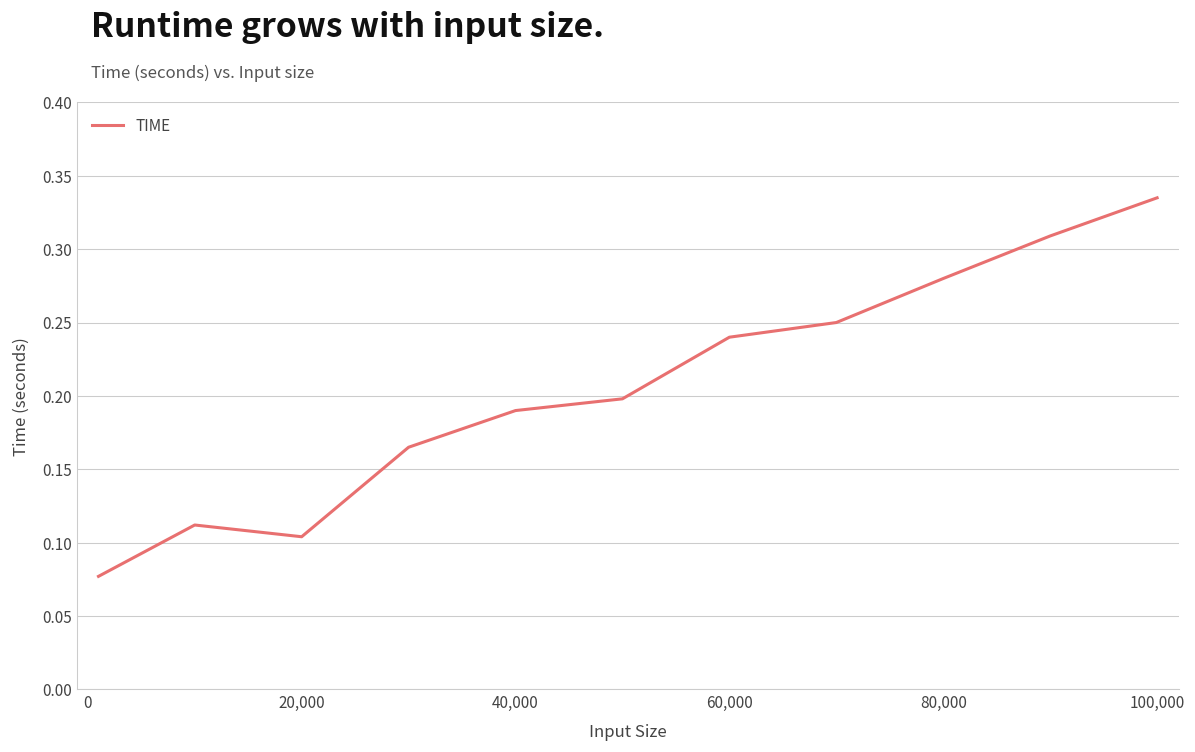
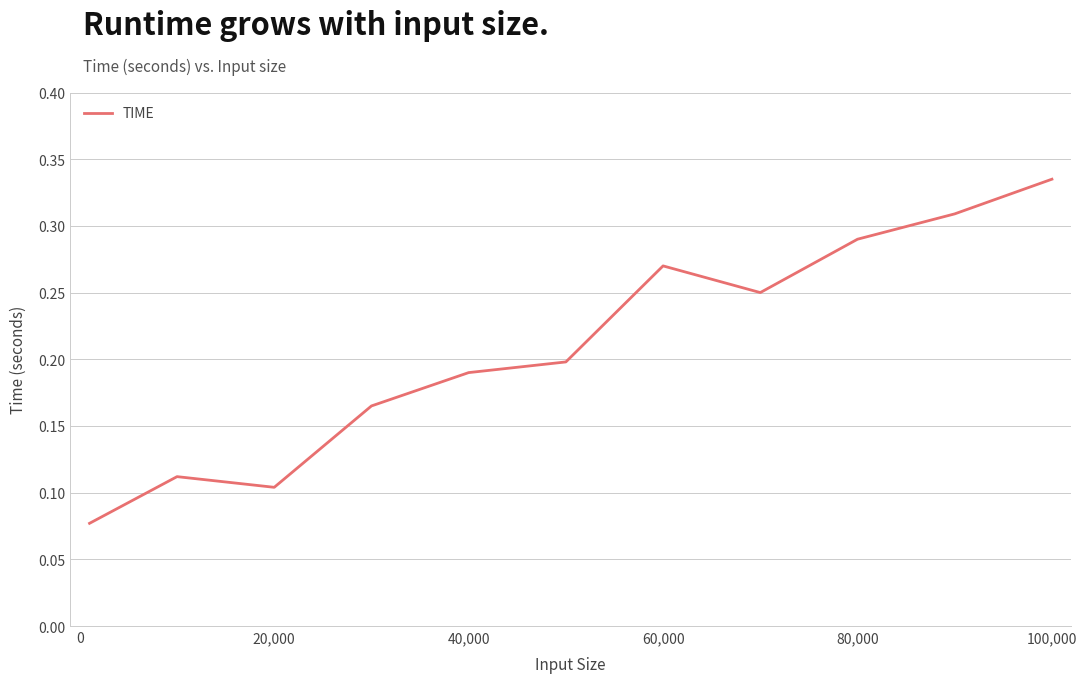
  {
    "20,000": 0.104,
    "40,000": 0.19,
-   "60,000": 0.24,
-   "80,000": 0.28,
+   "60,000": 0.27,
+   "80,000": 0.29,
    "100,000": 0.335
  }
